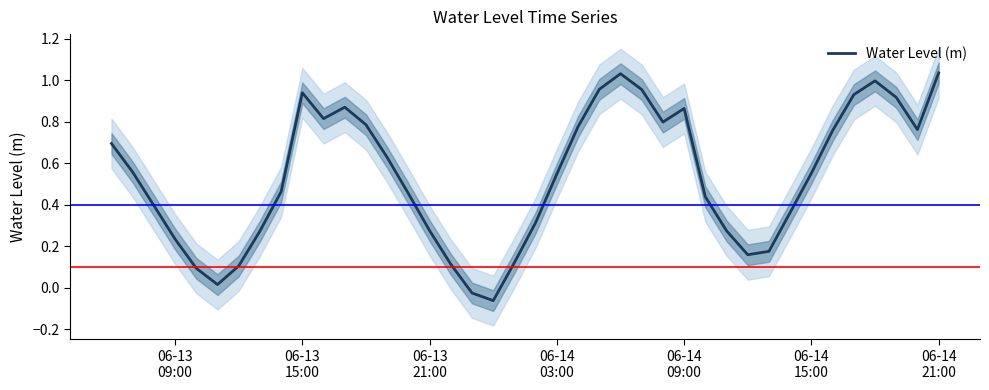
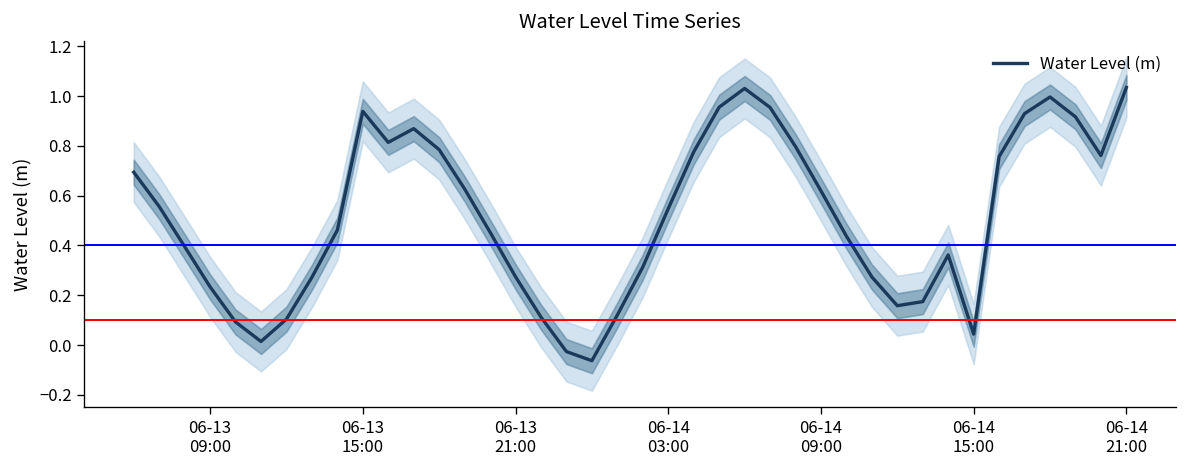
  {
    "Water Level (m)": {
      "06-13 09:00": 0.23,
      "06-13 15:00": 0.94,
      "06-13 21:00": 0.27,
      "06-14 03:00": 0.55,
-     "06-14 09:00": 0.86,
-     "06-14 15:00": 0.55,
+     "06-14 09:00": 0.62,
+     "06-14 15:00": 0.04,
      "06-14 21:00": 1.03
    }
  }
